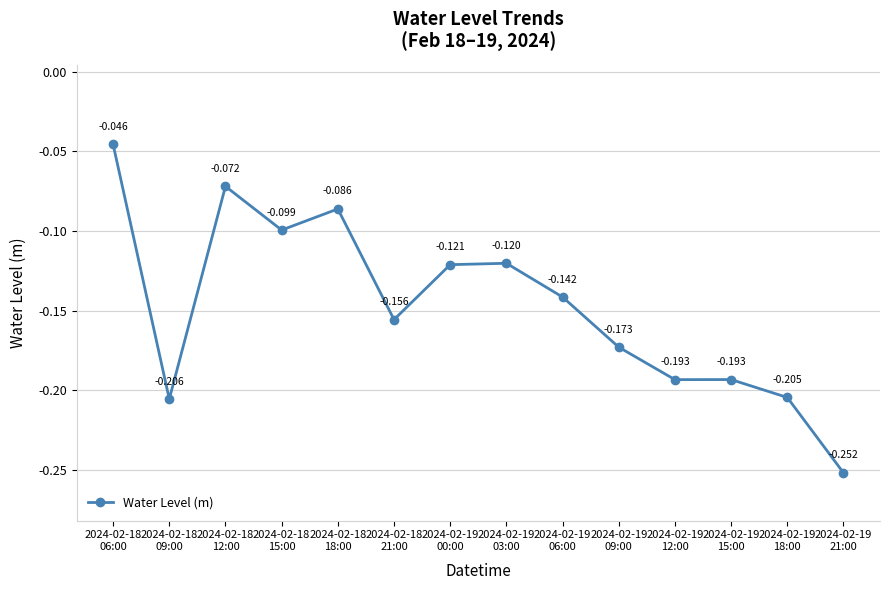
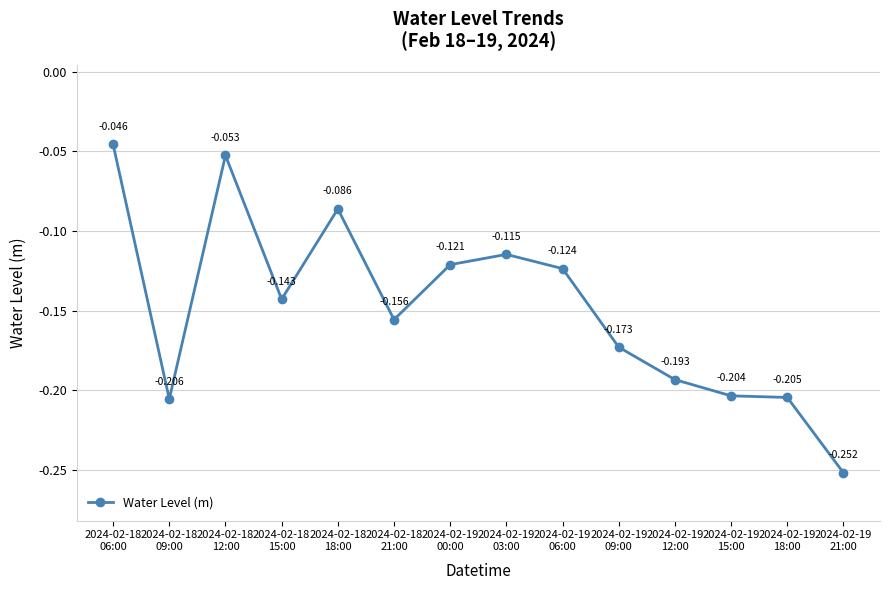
  {
    "2024-02-18 06:00": -0.046,
    "2024-02-18 09:00": -0.206,
-   "2024-02-18 12:00": -0.072,
-   "2024-02-18 15:00": -0.099,
+   "2024-02-18 12:00": -0.053,
+   "2024-02-18 15:00": -0.143,
    "2024-02-18 18:00": -0.086,
    "2024-02-18 21:00": -0.156,
    "2024-02-19 00:00": -0.121,
-   "2024-02-19 03:00": -0.120,
-   "2024-02-19 06:00": -0.142,
+   "2024-02-19 03:00": -0.115,
+   "2024-02-19 06:00": -0.124,
    "2024-02-19 09:00": -0.173,
    "2024-02-19 12:00": -0.193,
-   "2024-02-19 15:00": -0.193,
+   "2024-02-19 15:00": -0.204,
    "2024-02-19 18:00": -0.205,
    "2024-02-19 21:00": -0.252
  }
